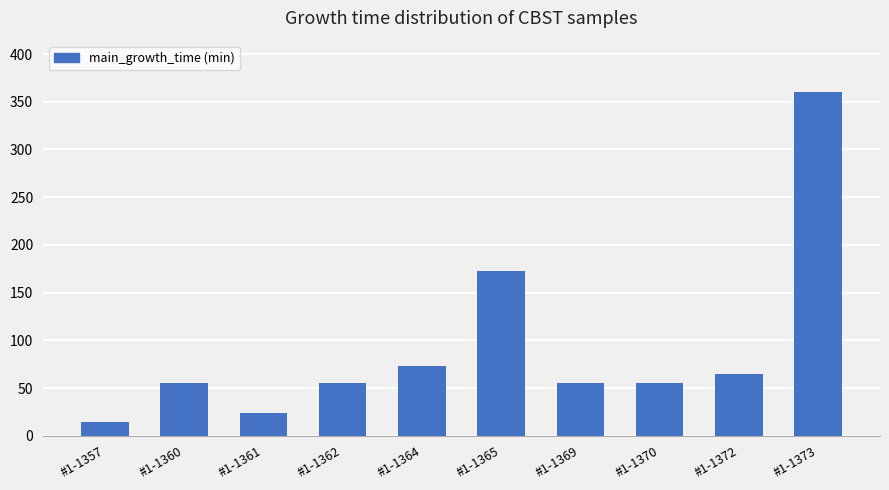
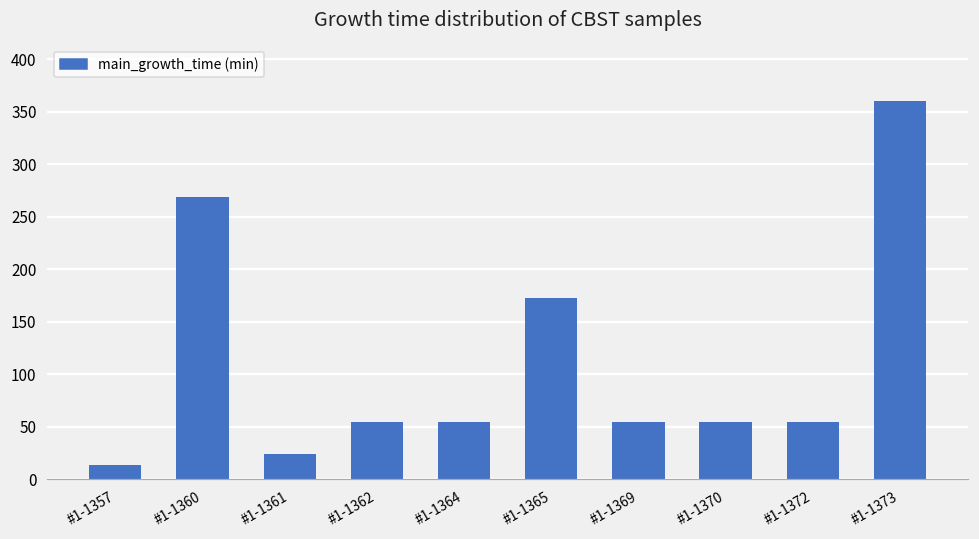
  {
    "#1-1357": 10,
-   "#1-1360": 60,
+   "#1-1360": 270,
    "#1-1361": 20,
    "#1-1362": 60,
-   "#1-1364": 70,
+   "#1-1364": 60,
    "#1-1365": 170,
    "#1-1369": 60,
    "#1-1370": 60,
-   "#1-1372": 70,
+   "#1-1372": 60,
    "#1-1373": 360
  }
